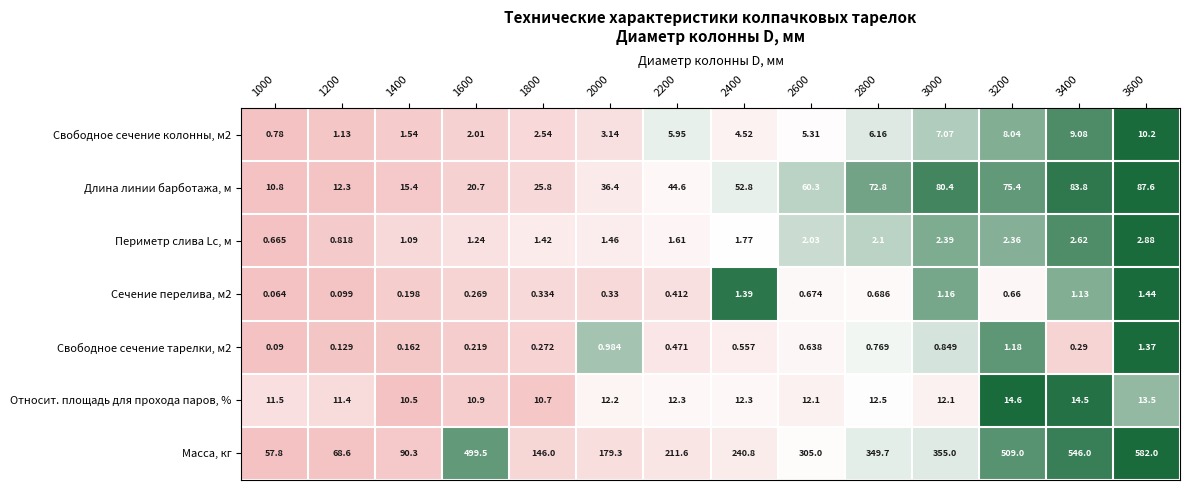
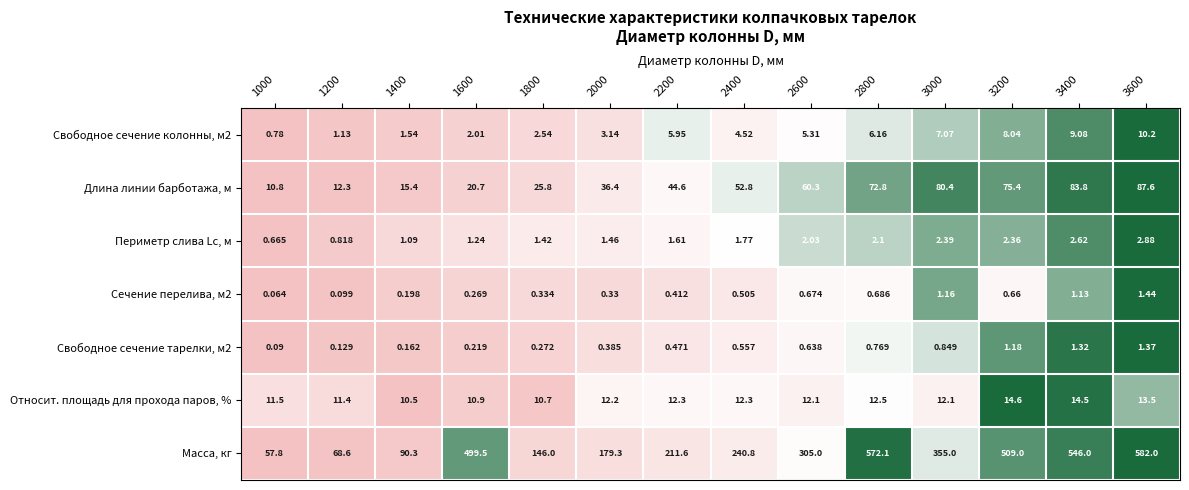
  {
    "Свободное сечение колонны, м2": {
      "1000": 0.78,
      "1200": 1.13,
      "1400": 1.54,
      "1600": 2.01,
      "1800": 2.54,
      "2000": 3.14,
      "2200": 5.95,
      "2400": 4.52,
      "2600": 5.31,
      "2800": 6.16,
      "3000": 7.07,
      "3200": 8.04,
      "3400": 9.08,
      "3600": 10.2
    },
    "Длина линии барботажа, м": {
      "1000": 10.8,
      "1200": 12.3,
      "1400": 15.4,
      "1600": 20.7,
      "1800": 25.8,
      "2000": 36.4,
      "2200": 44.6,
      "2400": 52.8,
      "2600": 60.3,
      "2800": 72.8,
      "3000": 80.4,
      "3200": 75.4,
      "3400": 83.8,
      "3600": 87.6
    },
    "Периметр слива Lc, м": {
      "1000": 0.665,
      "1200": 0.818,
      "1400": 1.09,
      "1600": 1.24,
      "1800": 1.42,
      "2000": 1.46,
      "2200": 1.61,
      "2400": 1.77,
      "2600": 2.03,
      "2800": 2.1,
      "3000": 2.39,
      "3200": 2.36,
      "3400": 2.62,
      "3600": 2.88
    },
    "Сечение перелива, м2": {
      "1000": 0.064,
      "1200": 0.099,
      "1400": 0.198,
      "1600": 0.269,
      "1800": 0.334,
      "2000": 0.33,
      "2200": 0.412,
-     "2400": 1.39,
+     "2400": 0.505,
      "2600": 0.674,
      "2800": 0.686,
      "3000": 1.16,
      "3200": 0.66,
      "3400": 1.13,
      "3600": 1.44
    },
    "Свободное сечение тарелки, м2": {
      "1000": 0.09,
      "1200": 0.129,
      "1400": 0.162,
      "1600": 0.219,
      "1800": 0.272,
-     "2000": 0.984,
+     "2000": 0.385,
      "2200": 0.471,
      "2400": 0.557,
      "2600": 0.638,
      "2800": 0.769,
      "3000": 0.849,
      "3200": 1.18,
-     "3400": 0.29,
+     "3400": 1.32,
      "3600": 1.37
    },
    "Относит. площадь для прохода паров, %": {
      "1000": 11.5,
      "1200": 11.4,
      "1400": 10.5,
      "1600": 10.9,
      "1800": 10.7,
      "2000": 12.2,
      "2200": 12.3,
      "2400": 12.3,
      "2600": 12.1,
      "2800": 12.5,
      "3000": 12.1,
      "3200": 14.6,
      "3400": 14.5,
      "3600": 13.5
    },
    "Масса, кг": {
      "1000": 57.8,
      "1200": 68.6,
      "1400": 90.3,
      "1600": 499.5,
      "1800": 146.0,
      "2000": 179.3,
      "2200": 211.6,
      "2400": 240.8,
      "2600": 305.0,
-     "2800": 349.7,
+     "2800": 572.1,
      "3000": 355.0,
      "3200": 509.0,
      "3400": 546.0,
      "3600": 582.0
    }
  }
